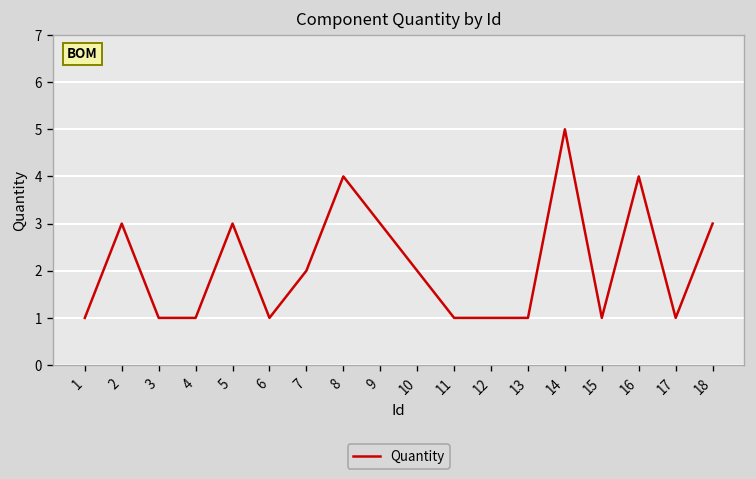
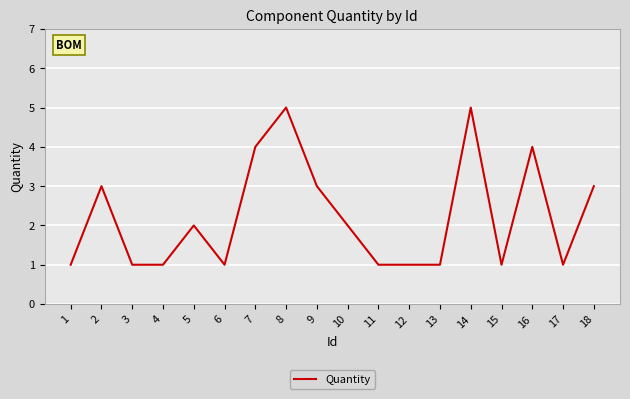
  {
    "1": 1,
    "2": 3,
    "3": 1,
    "4": 1,
-   "5": 3,
+   "5": 2,
    "6": 1,
-   "7": 2,
-   "8": 4,
+   "7": 4,
+   "8": 5,
    "9": 3,
    "10": 2,
    "11": 1,
    "12": 1,
    "13": 1,
    "14": 5,
    "15": 1,
    "16": 4,
    "17": 1,
    "18": 3
  }
